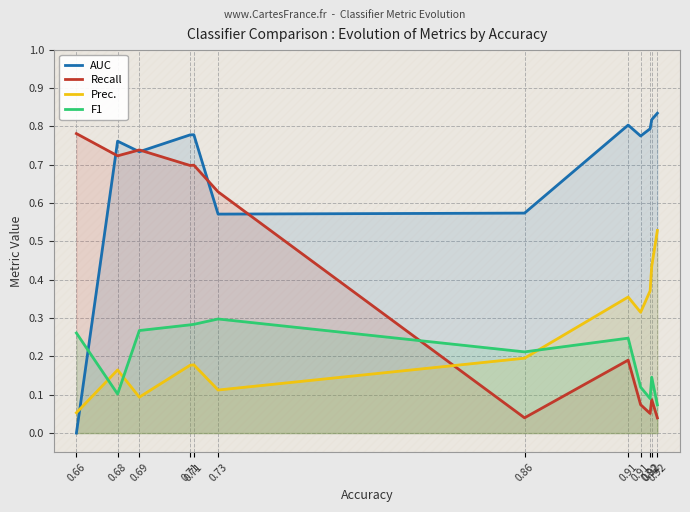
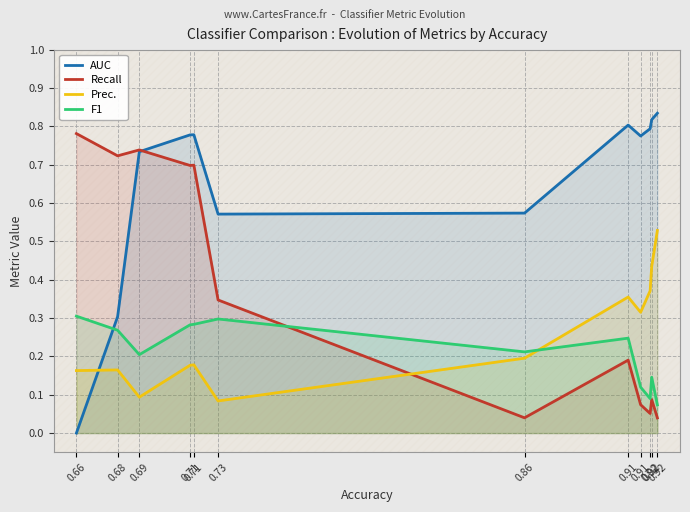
  {
    "AUC": {
      "0.66": 0.00,
-     "0.68": 0.76,
+     "0.68": 0.30,
      "0.73": 0.57,
      "0.86": 0.57
    },
    "Recall": {
      "0.66": 0.78,
      "0.68": 0.72,
-     "0.73": 0.63,
+     "0.73": 0.35,
      "0.86": 0.04
    },
    "Prec.": {
-     "0.66": 0.05,
+     "0.66": 0.16,
      "0.68": 0.16,
      "0.69": 0.09,
-     "0.73": 0.11,
+     "0.73": 0.08,
      "0.86": 0.20
    },
    "F1": {
-     "0.66": 0.26,
-     "0.68": 0.10,
-     "0.69": 0.27,
+     "0.66": 0.31,
+     "0.68": 0.27,
+     "0.69": 0.20,
      "0.73": 0.30,
      "0.86": 0.21
    }
  }
